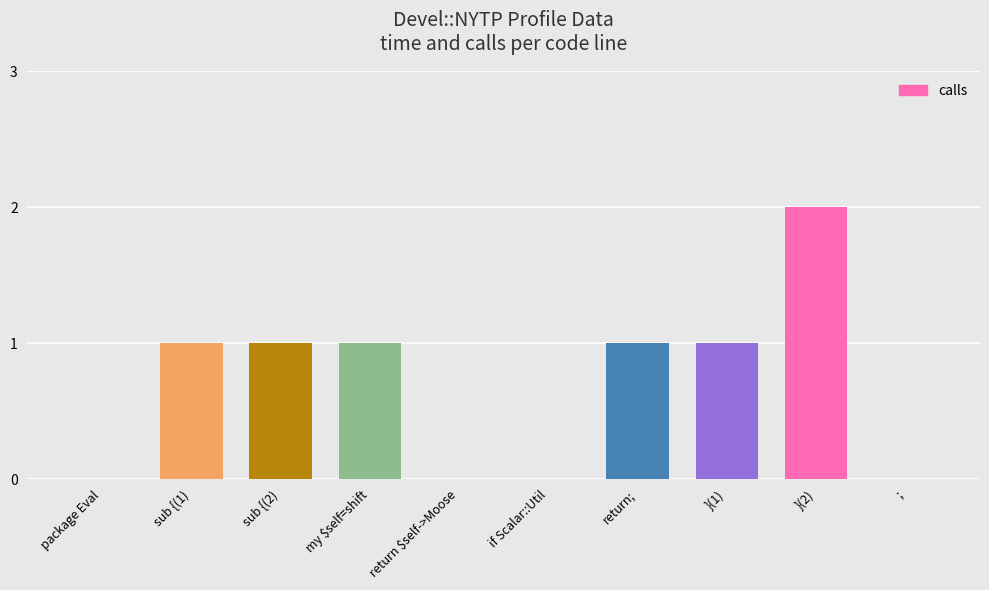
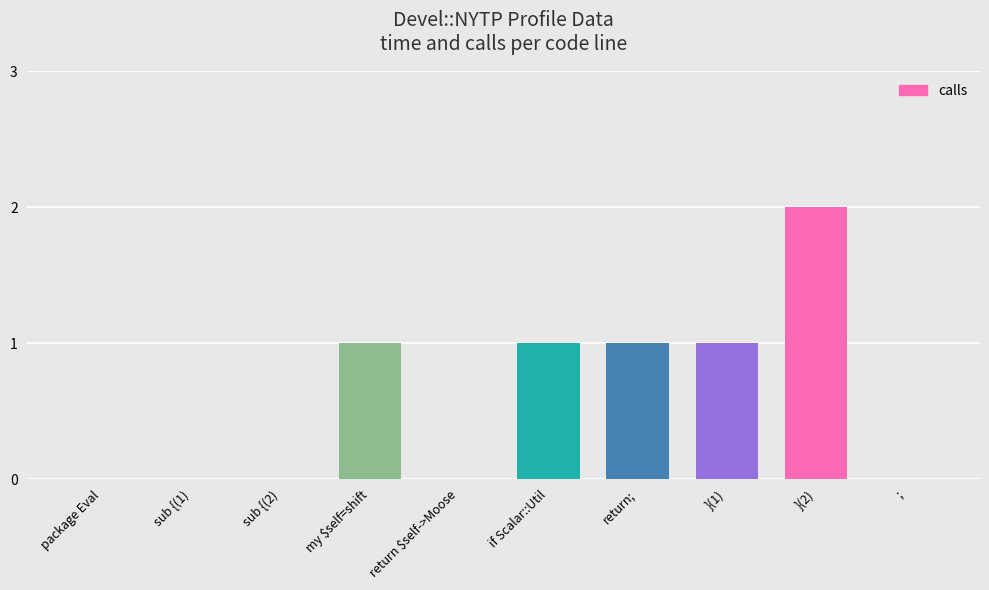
  {
    "package Eval": 0,
-   "sub {(1)": 1,
-   "sub {(2)": 1,
+   "sub {(1)": 0,
+   "sub {(2)": 0,
    "my $self=shift": 1,
    "return $self->Moose": 0,
-   "if Scalar::Util": 0,
+   "if Scalar::Util": 1,
    "return;": 1,
    "}(1)": 1,
    "}(2)": 2,
    ";": 0
  }
